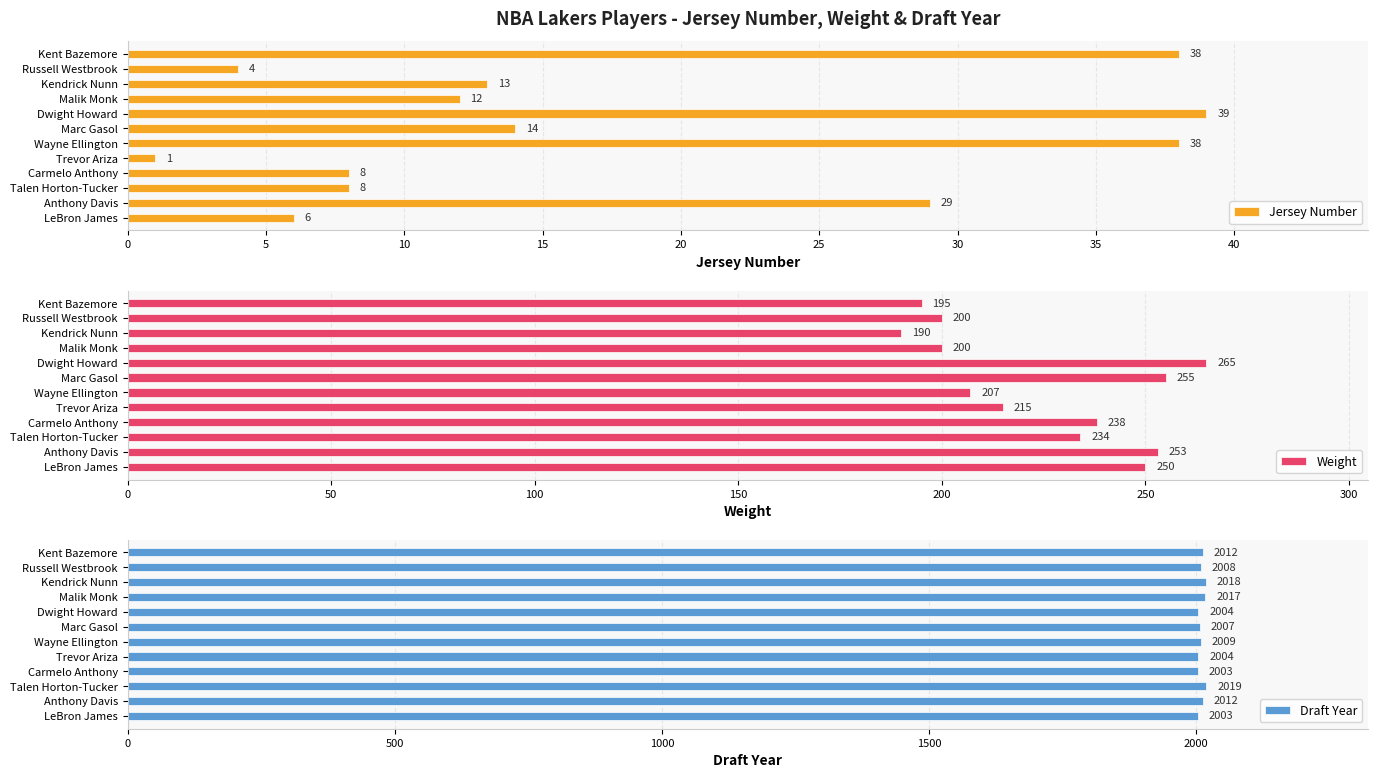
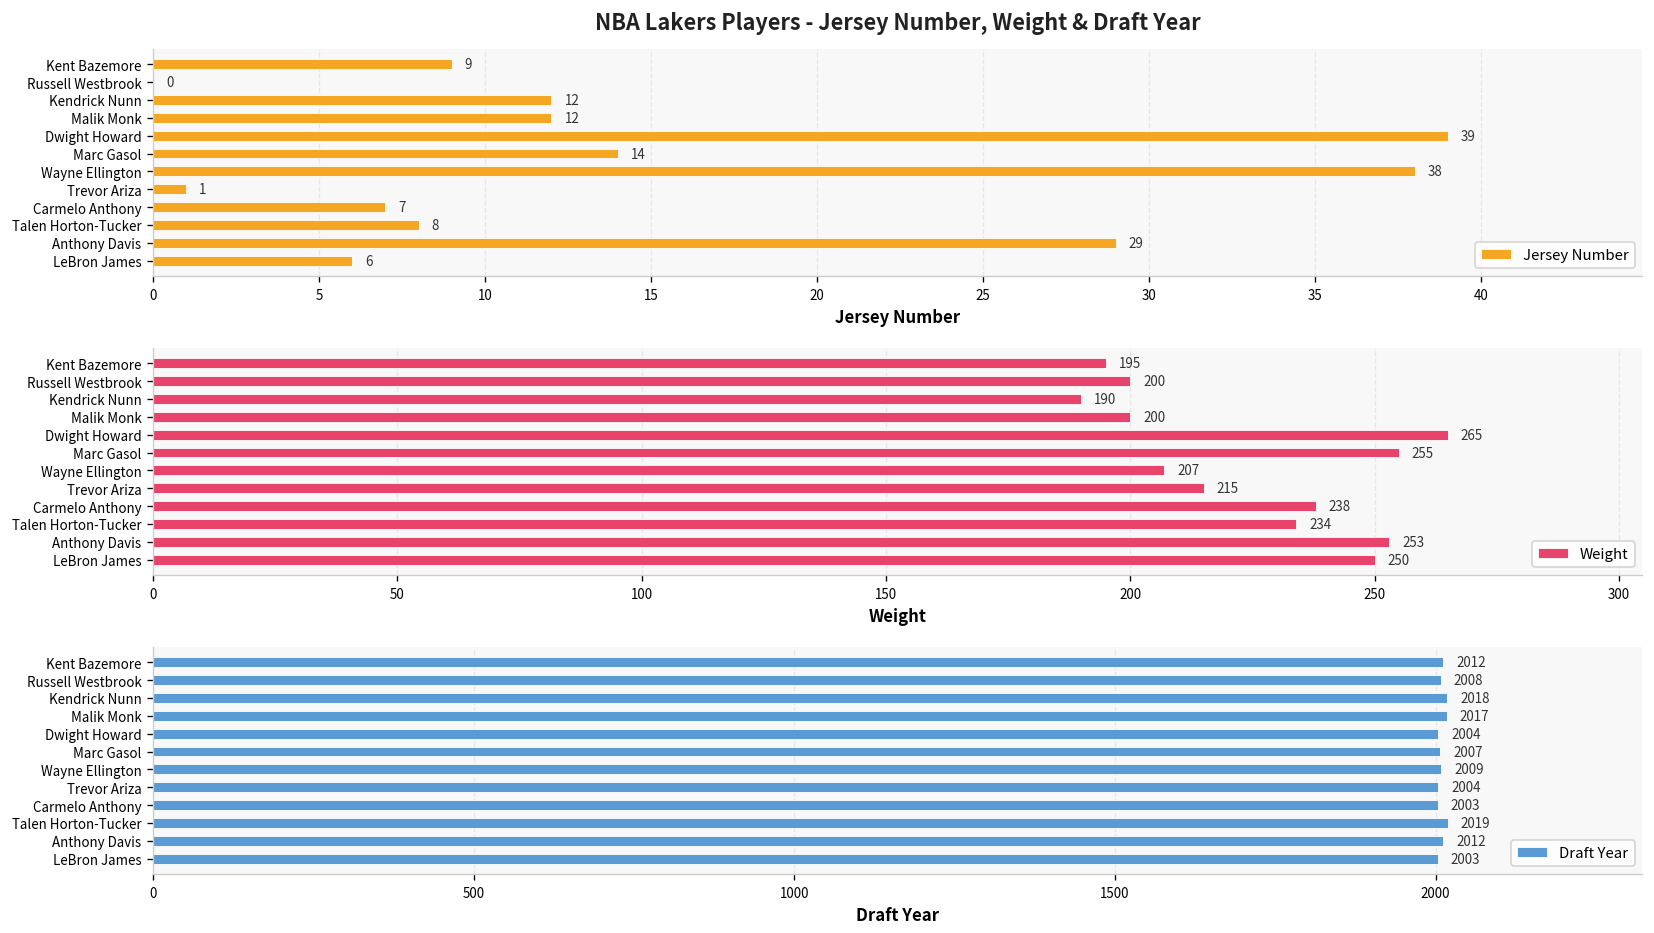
  {
    "NBA Lakers Players - Jersey Number, Weight & Draft Year": {
-     "Kent Bazemore": 38,
-     "Russell Westbrook": 4,
-     "Kendrick Nunn": 13,
+     "Kent Bazemore": 9,
+     "Russell Westbrook": 0,
+     "Kendrick Nunn": 12,
      "Malik Monk": 12,
      "Dwight Howard": 39,
      "Marc Gasol": 14,
      "Wayne Ellington": 38,
      "Trevor Ariza": 1,
-     "Carmelo Anthony": 8,
+     "Carmelo Anthony": 7,
      "Talen Horton-Tucker": 8,
      "Anthony Davis": 29,
      "LeBron James": 6
    }
  }
